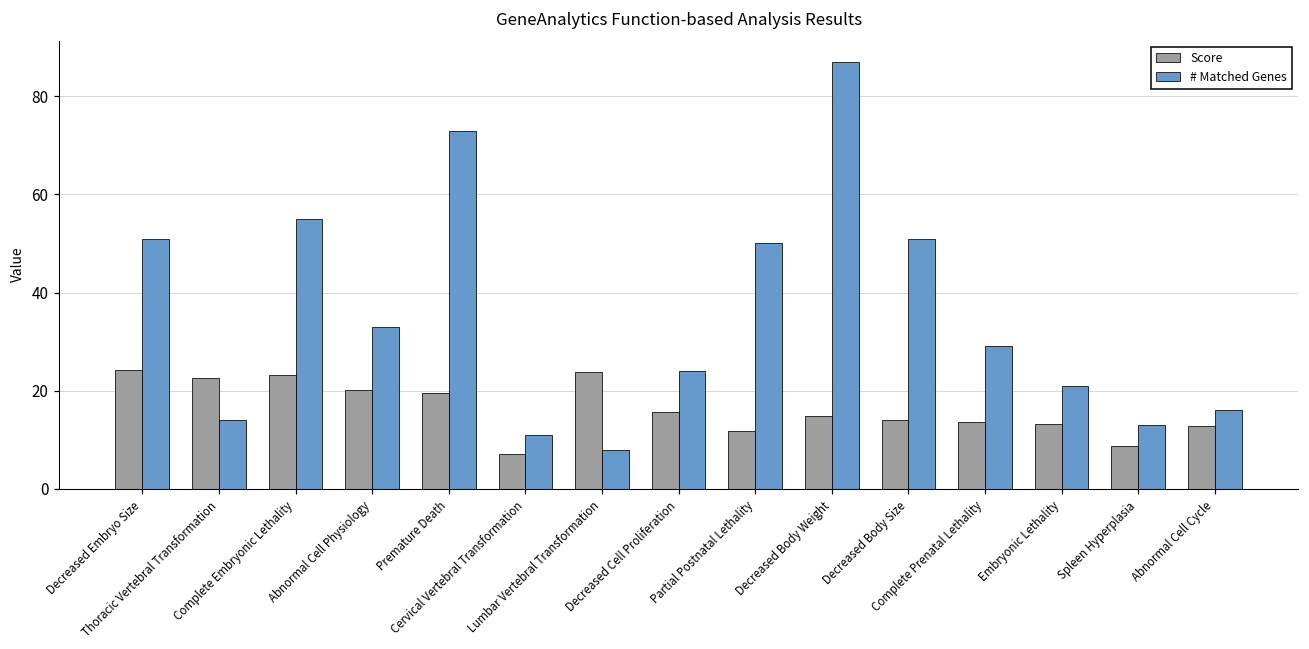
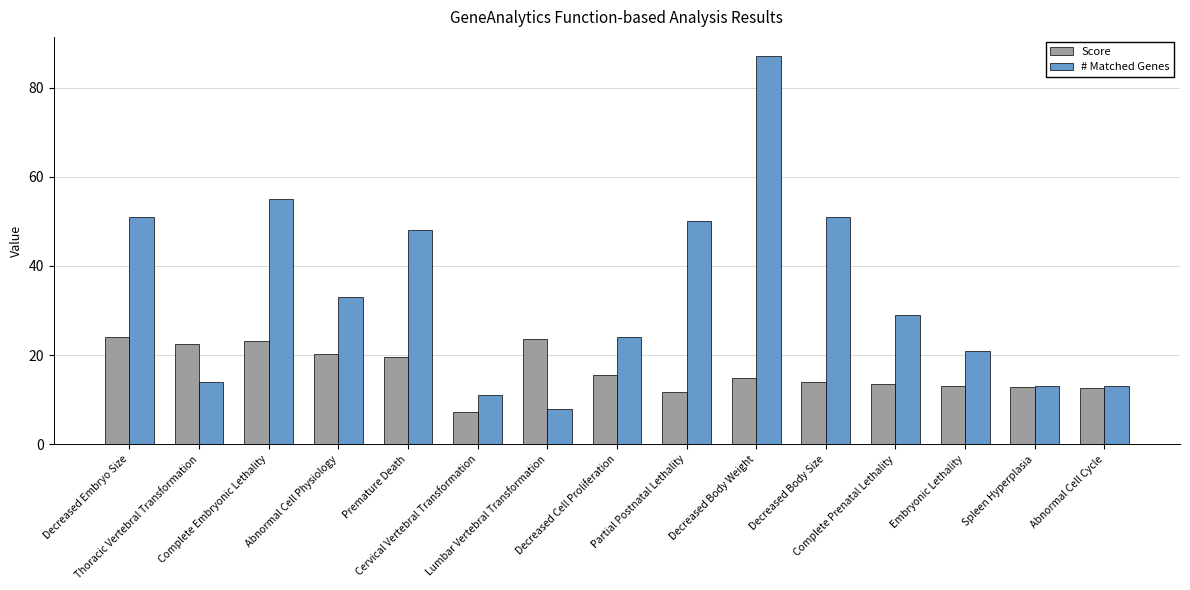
  {
    "Score": {
      "Decreased Embryo Size": 24,
      "Thoracic Vertebral Transformation": 23,
      "Complete Embryonic Lethality": 23,
      "Abnormal Cell Physiology": 20,
      "Premature Death": 20,
      "Cervical Vertebral Transformation": 7,
      "Lumbar Vertebral Transformation": 24,
      "Decreased Cell Proliferation": 16,
      "Partial Postnatal Lethality": 12,
      "Decreased Body Weight": 15,
      "Decreased Body Size": 14,
      "Complete Prenatal Lethality": 14,
      "Embryonic Lethality": 13,
-     "Spleen Hyperplasia": 9,
+     "Spleen Hyperplasia": 13,
      "Abnormal Cell Cycle": 13
    },
    "# Matched Genes": {
      "Decreased Embryo Size": 51,
      "Thoracic Vertebral Transformation": 14,
      "Complete Embryonic Lethality": 55,
      "Abnormal Cell Physiology": 33,
-     "Premature Death": 73,
+     "Premature Death": 48,
      "Cervical Vertebral Transformation": 11,
      "Lumbar Vertebral Transformation": 8,
      "Decreased Cell Proliferation": 24,
      "Partial Postnatal Lethality": 50,
      "Decreased Body Weight": 87,
      "Decreased Body Size": 51,
      "Complete Prenatal Lethality": 29,
      "Embryonic Lethality": 21,
      "Spleen Hyperplasia": 13,
-     "Abnormal Cell Cycle": 16
+     "Abnormal Cell Cycle": 13
    }
  }
